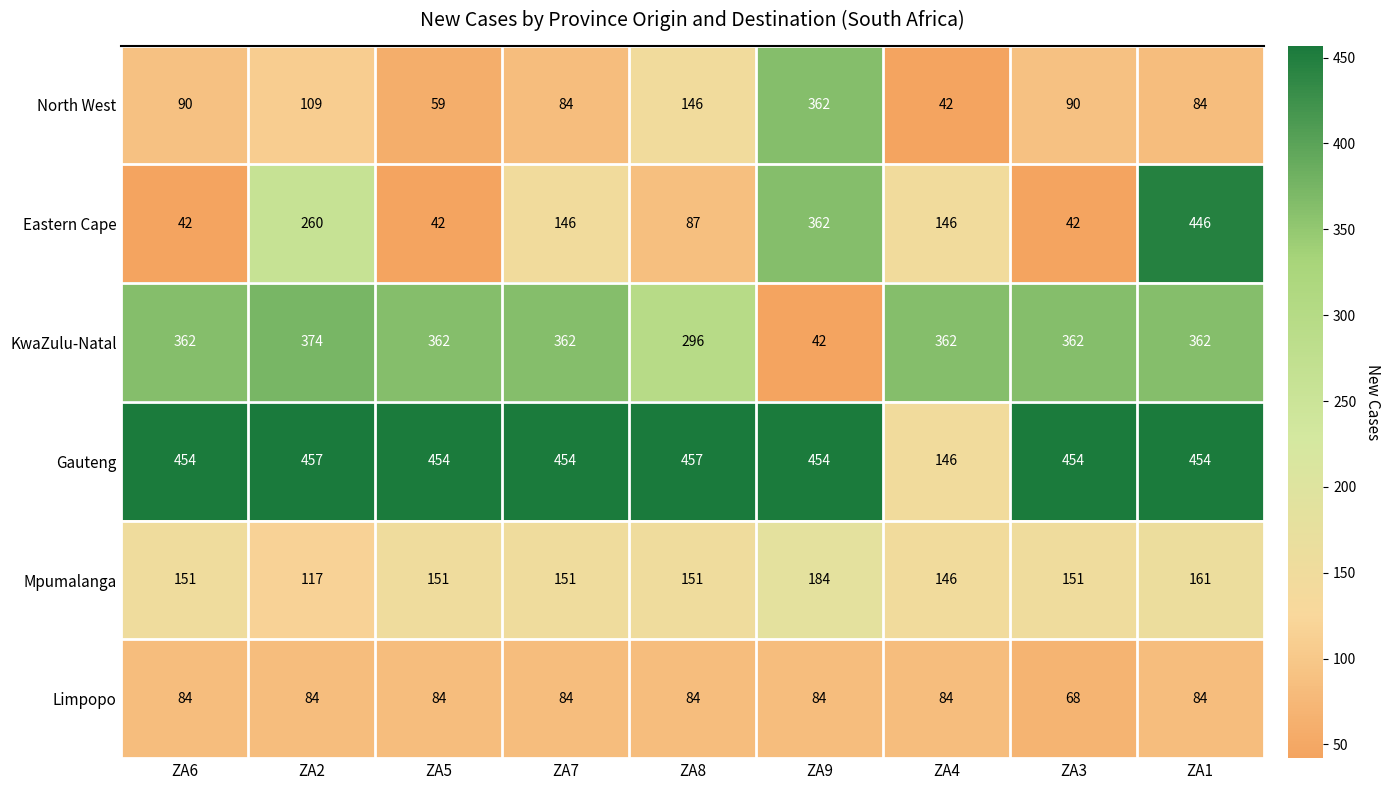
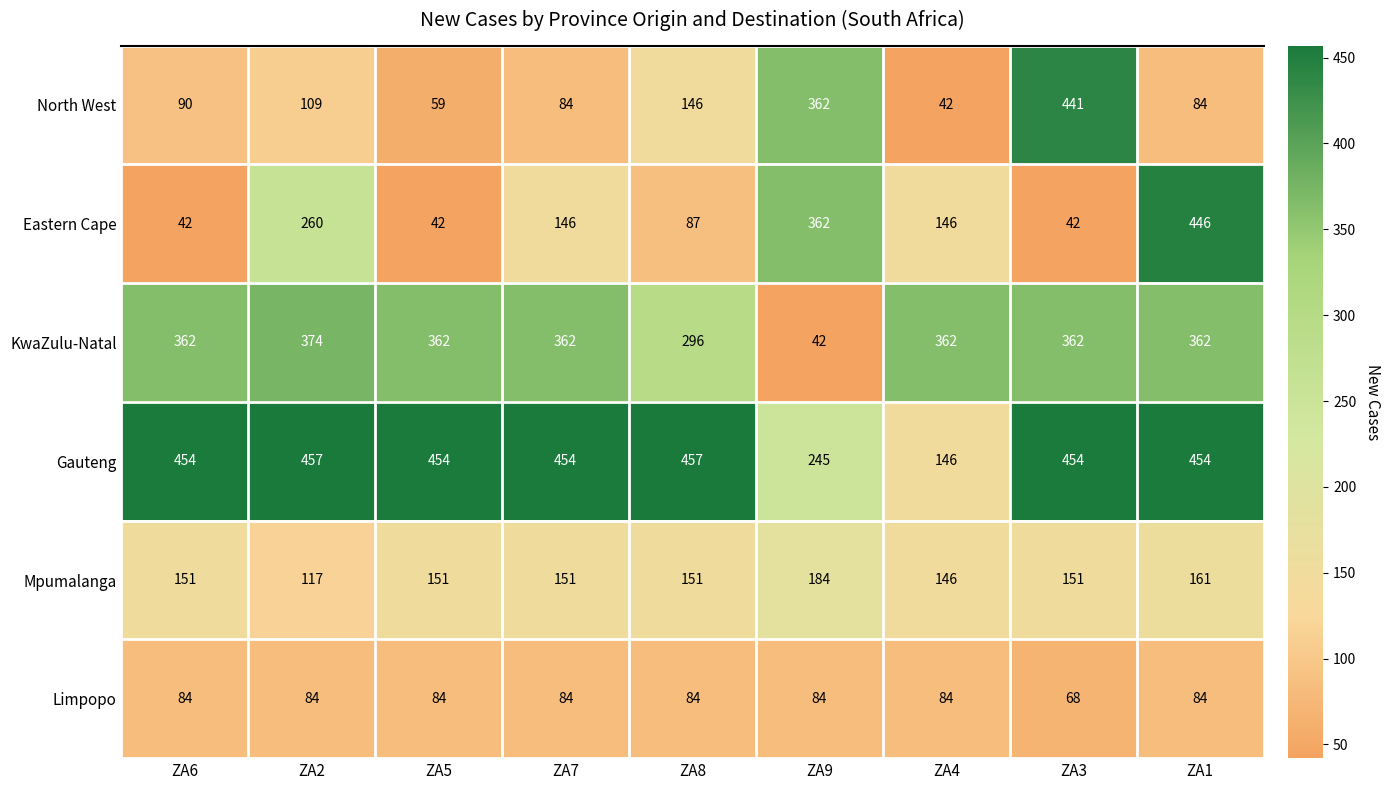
  {
    "North West": {
      "ZA6": 90,
      "ZA2": 109,
      "ZA5": 59,
      "ZA7": 84,
      "ZA8": 146,
      "ZA9": 362,
      "ZA4": 42,
-     "ZA3": 90,
+     "ZA3": 441,
      "ZA1": 84
    },
    "Eastern Cape": {
      "ZA6": 42,
      "ZA2": 260,
      "ZA5": 42,
      "ZA7": 146,
      "ZA8": 87,
      "ZA9": 362,
      "ZA4": 146,
      "ZA3": 42,
      "ZA1": 446
    },
    "KwaZulu-Natal": {
      "ZA6": 362,
      "ZA2": 374,
      "ZA5": 362,
      "ZA7": 362,
      "ZA8": 296,
      "ZA9": 42,
      "ZA4": 362,
      "ZA3": 362,
      "ZA1": 362
    },
    "Gauteng": {
      "ZA6": 454,
      "ZA2": 457,
      "ZA5": 454,
      "ZA7": 454,
      "ZA8": 457,
-     "ZA9": 454,
+     "ZA9": 245,
      "ZA4": 146,
      "ZA3": 454,
      "ZA1": 454
    },
    "Mpumalanga": {
      "ZA6": 151,
      "ZA2": 117,
      "ZA5": 151,
      "ZA7": 151,
      "ZA8": 151,
      "ZA9": 184,
      "ZA4": 146,
      "ZA3": 151,
      "ZA1": 161
    },
    "Limpopo": {
      "ZA6": 84,
      "ZA2": 84,
      "ZA5": 84,
      "ZA7": 84,
      "ZA8": 84,
      "ZA9": 84,
      "ZA4": 84,
      "ZA3": 68,
      "ZA1": 84
    }
  }
